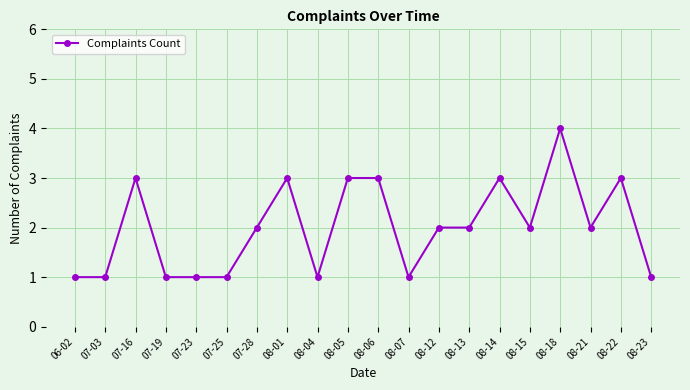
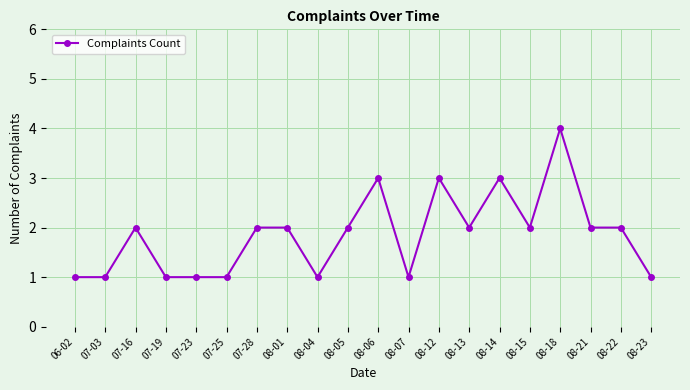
  {
    "06-02": 1,
    "07-03": 1,
-   "07-16": 3,
+   "07-16": 2,
    "07-19": 1,
    "07-23": 1,
    "07-25": 1,
    "07-28": 2,
-   "08-01": 3,
+   "08-01": 2,
    "08-04": 1,
-   "08-05": 3,
+   "08-05": 2,
    "08-06": 3,
    "08-07": 1,
-   "08-12": 2,
+   "08-12": 3,
    "08-13": 2,
    "08-14": 3,
    "08-15": 2,
    "08-18": 4,
    "08-21": 2,
-   "08-22": 3,
+   "08-22": 2,
    "08-23": 1
  }
